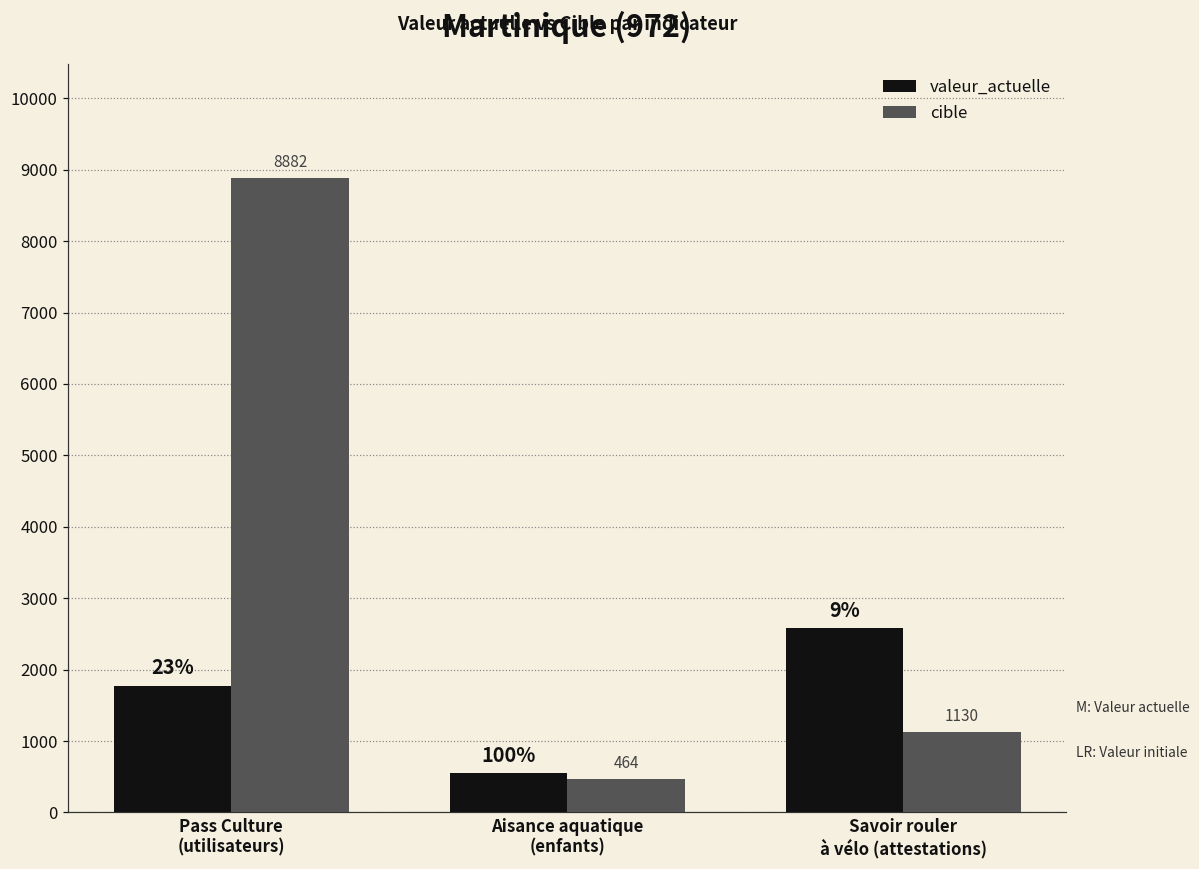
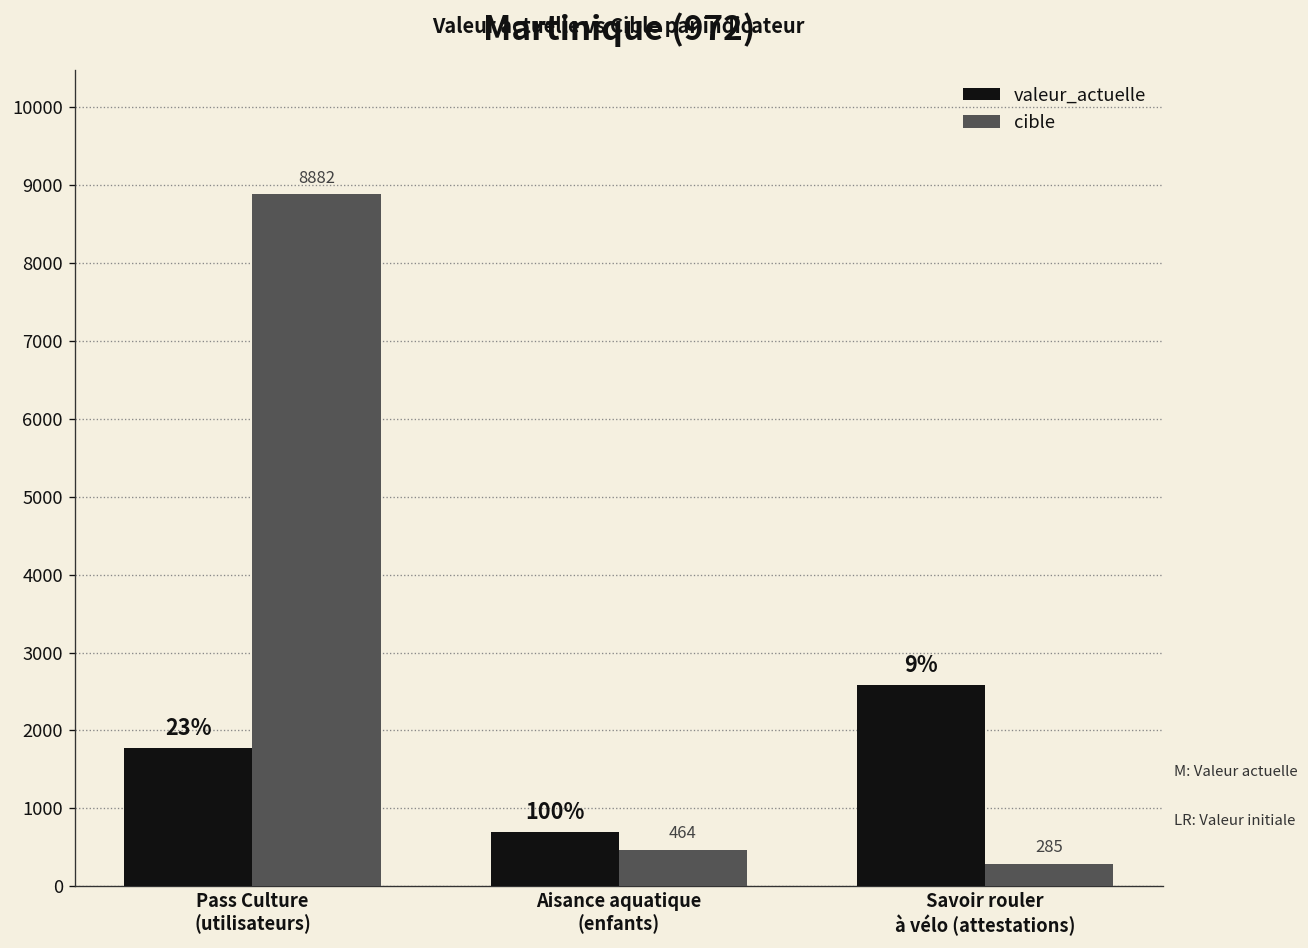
  {
    "valeur_actuelle": {
-     "Aisance aquatique (enfants)": 500
+     "Aisance aquatique (enfants)": 700
    },
    "cible": {
      "Pass Culture (utilisateurs)": 8882,
      "Aisance aquatique (enfants)": 464,
-     "Savoir rouler à vélo (attestations)": 1130
+     "Savoir rouler à vélo (attestations)": 285
    }
  }
